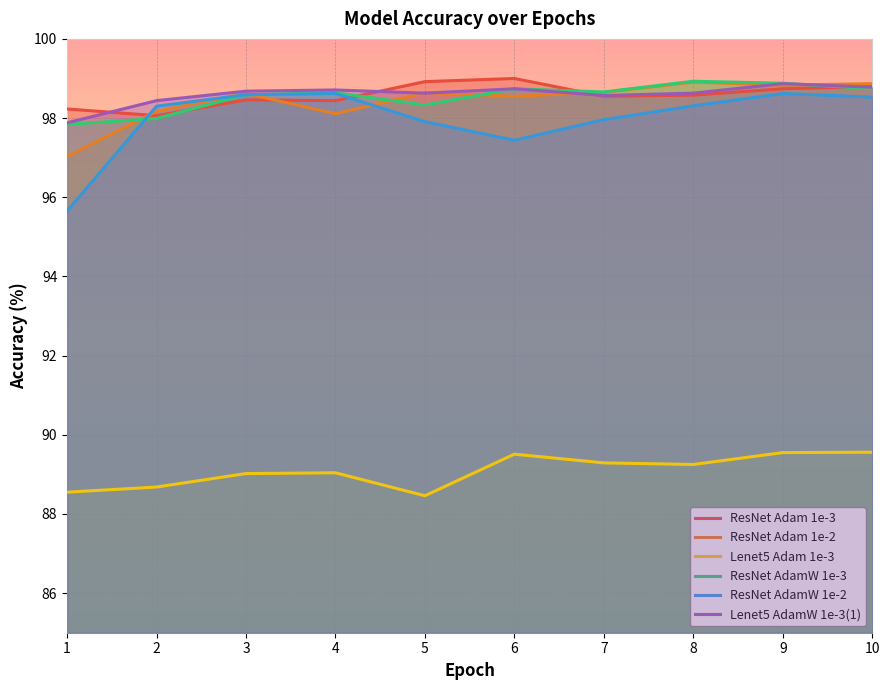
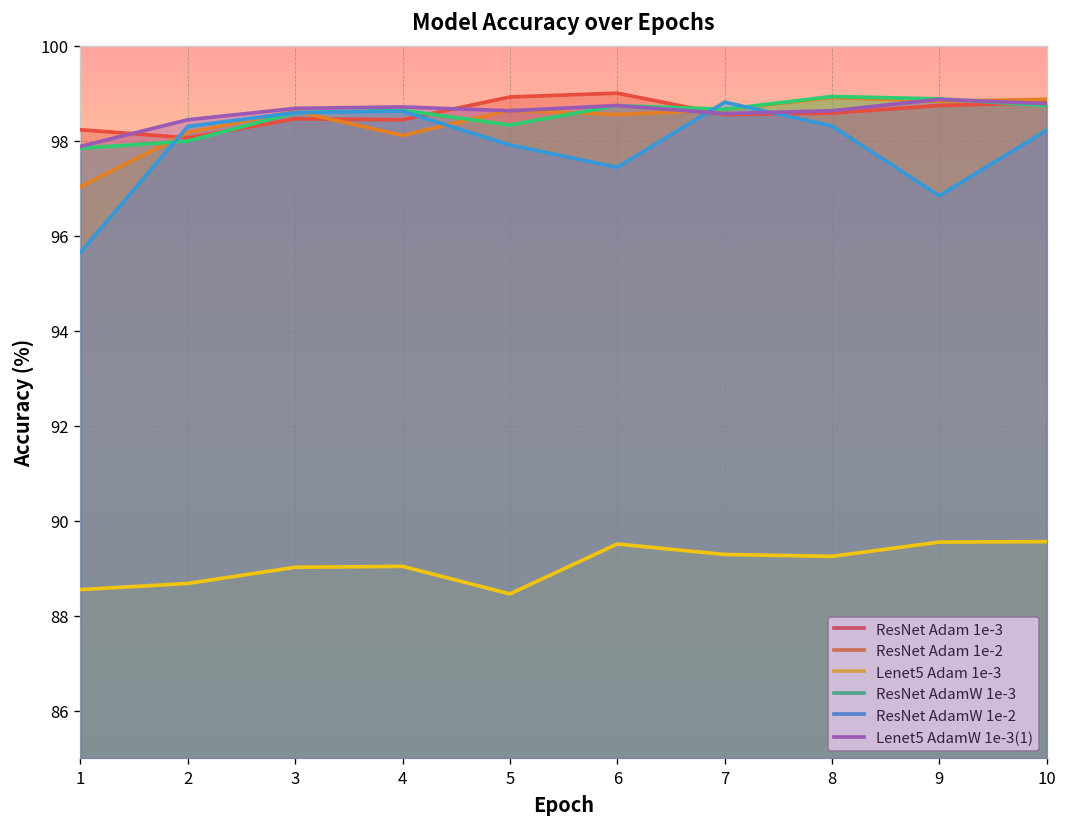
  {
    "Lenet5 Adam 1e-3": {
      "1": 88.6,
      "2": 88.7,
      "3": 89.0,
      "4": 89.0,
      "5": 88.5,
      "6": 89.5,
      "7": 89.3,
      "8": 89.3,
      "9": 89.6,
      "10": 89.6
    },
    "ResNet AdamW 1e-3": {
      "2": 98.0,
      "5": 98.3
    },
    "ResNet AdamW 1e-2": {
      "1": 95.7,
      "2": 98.3,
      "5": 97.9,
      "6": 97.4,
-     "7": 98.0,
+     "7": 98.8,
      "8": 98.3,
-     "9": 98.6,
-     "10": 98.5
+     "9": 96.8,
+     "10": 98.2
    },
    "Lenet5 AdamW 1e-3(1)": {
      "2": 98.4,
      "4": 98.7
    }
  }
